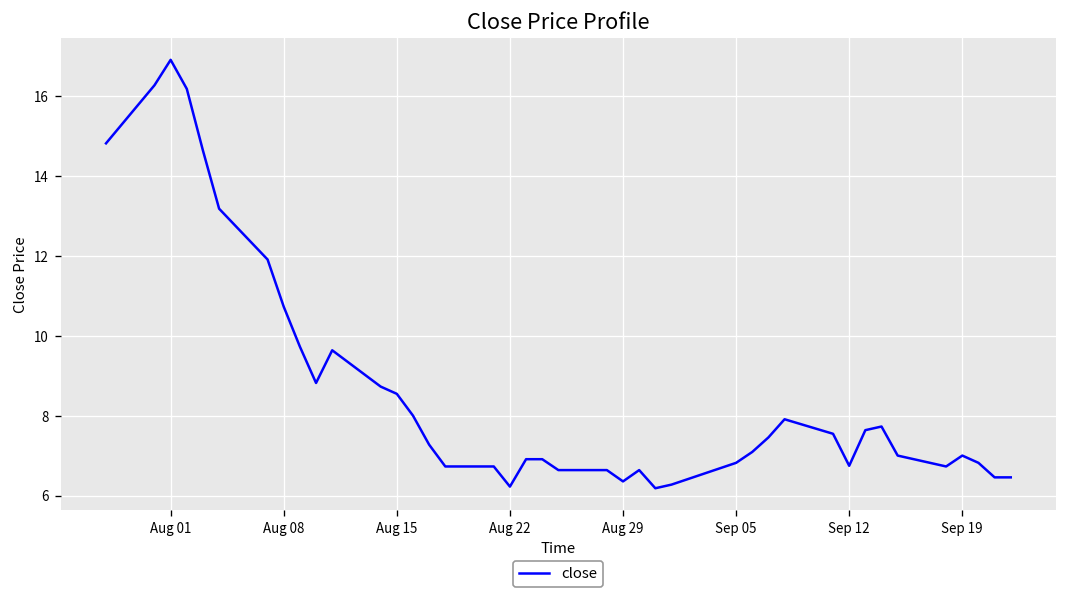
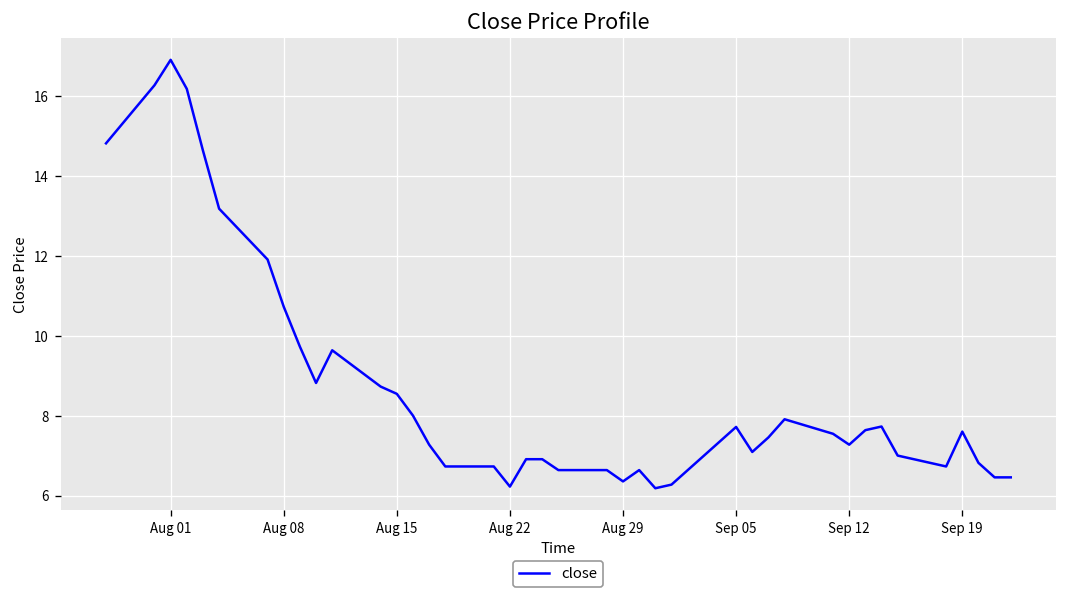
  {
    "Aug 01": 16.9,
    "Aug 08": 10.7,
    "Aug 15": 8.5,
    "Aug 22": 6.2,
    "Aug 29": 6.4,
-   "Sep 05": 6.8,
-   "Sep 12": 6.7,
-   "Sep 19": 7.0
+   "Sep 05": 7.7,
+   "Sep 12": 7.3,
+   "Sep 19": 7.6
  }
